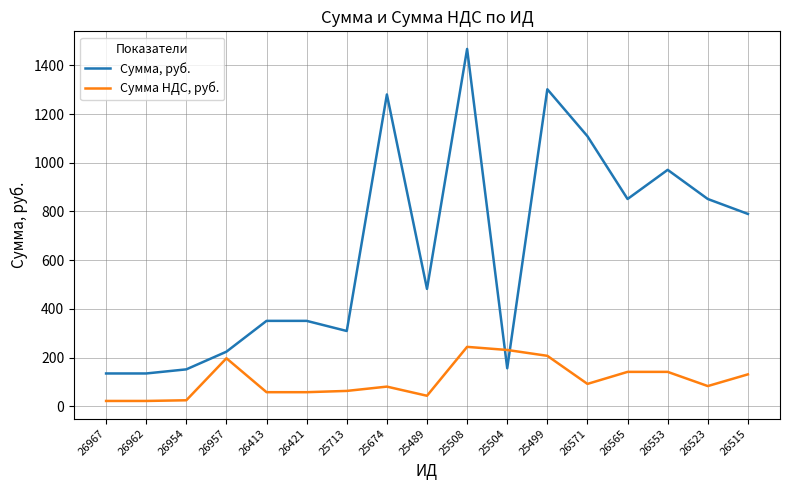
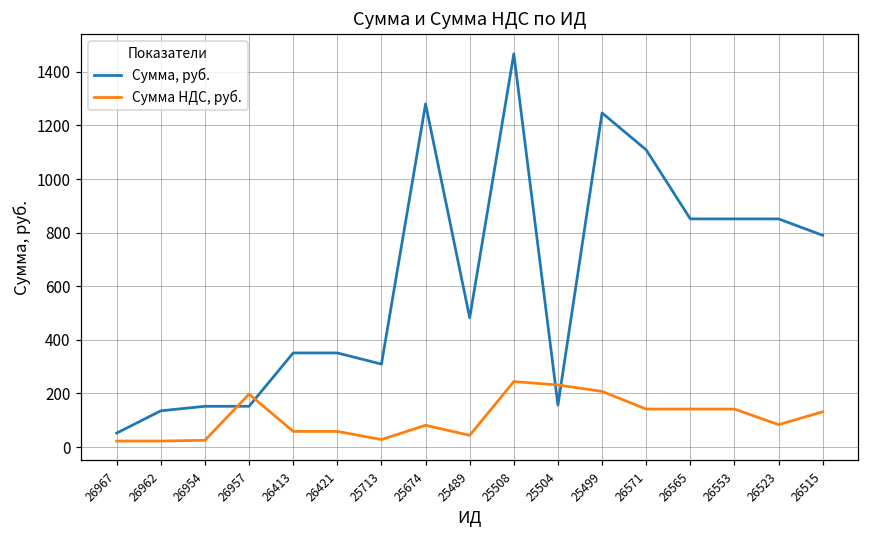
  {
    "Сумма, руб.": {
-     "26967": 140,
+     "26967": 50,
      "26962": 140,
      "26954": 150,
-     "26957": 220,
+     "26957": 150,
      "26413": 350,
      "26421": 350,
      "25713": 310,
      "25674": 1280,
      "25489": 480,
      "25508": 1470,
      "25504": 160,
-     "25499": 1300,
+     "25499": 1250,
      "26571": 1110,
      "26565": 850,
-     "26553": 970,
+     "26553": 850,
      "26523": 850,
      "26515": 790
    },
    "Сумма НДС, руб.": {
      "26967": 20,
      "26962": 20,
      "26954": 30,
      "26957": 200,
      "26413": 60,
      "26421": 60,
-     "25713": 60,
+     "25713": 30,
      "25674": 80,
      "25489": 40,
      "25508": 240,
      "25504": 230,
      "25499": 210,
-     "26571": 90,
+     "26571": 140,
      "26565": 140,
      "26553": 140,
      "26523": 80,
      "26515": 130
    }
  }
